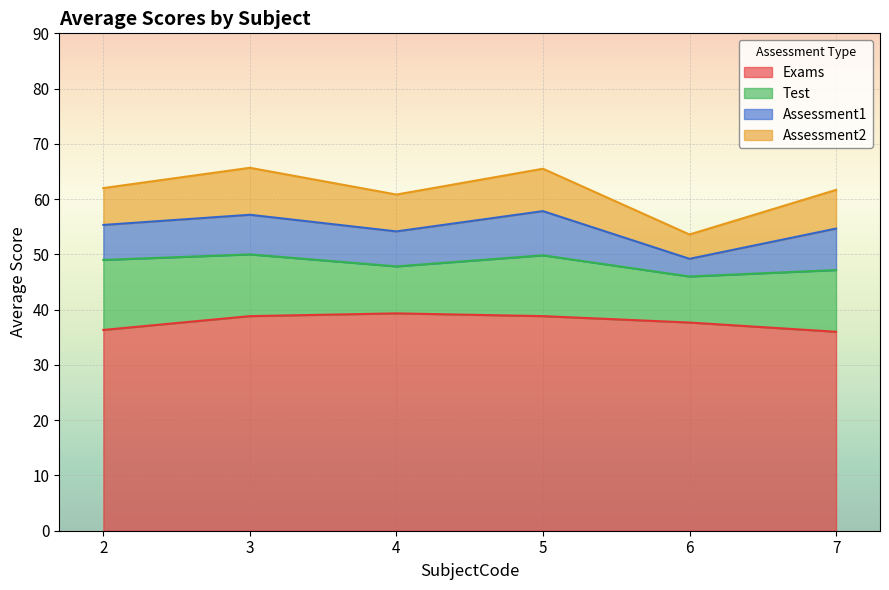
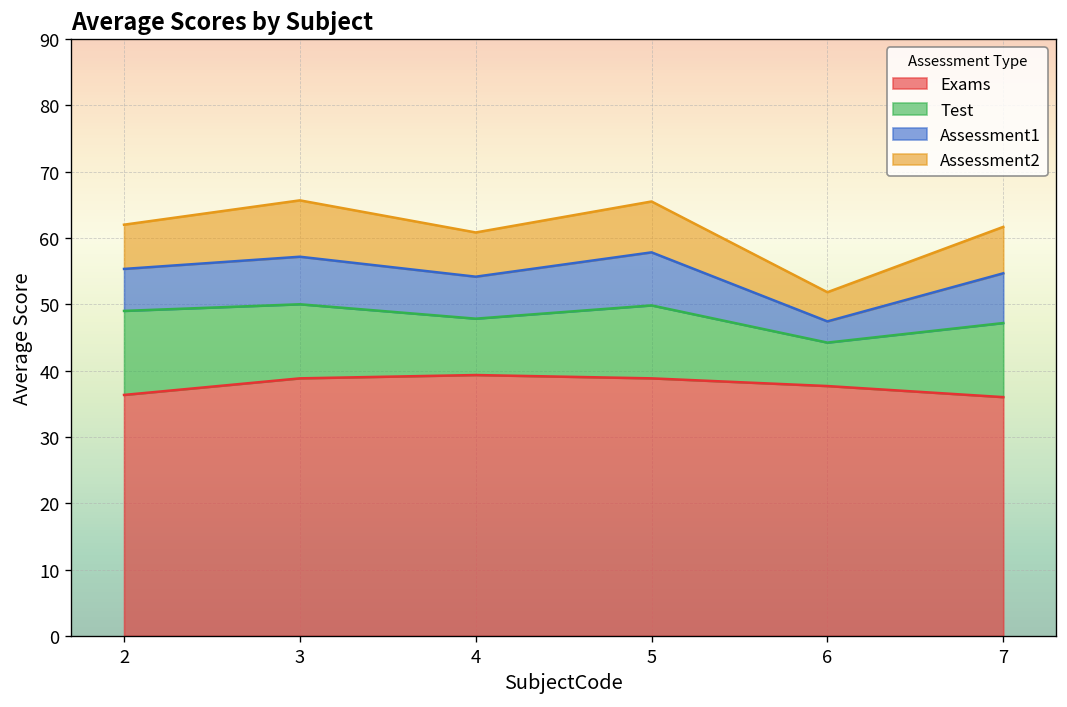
  {
    "Exams": {
      "2": 36,
      "3": 39,
      "4": 39,
      "5": 39,
      "6": 38,
      "7": 36
    },
    "Test": {
      "2": 13,
      "3": 11,
      "4": 9,
      "5": 11,
-     "6": 8,
+     "6": 7,
      "7": 11
    },
    "Assessment1": {
      "2": 6,
      "3": 7,
      "4": 6,
      "5": 8,
      "6": 3,
      "7": 8
    },
    "Assessment2": {
      "2": 7,
      "3": 9,
      "4": 7,
      "5": 8,
      "6": 4,
      "7": 7
    }
  }
